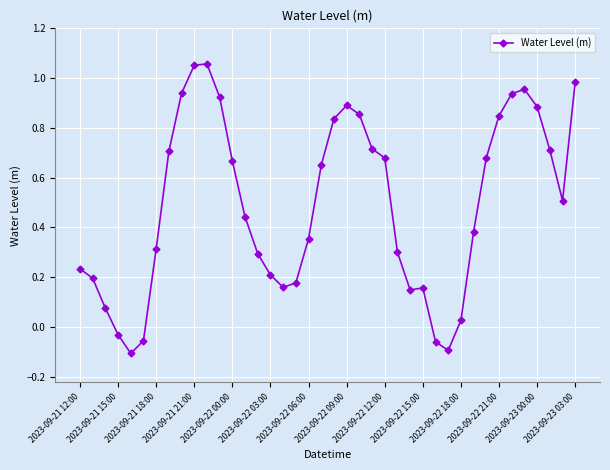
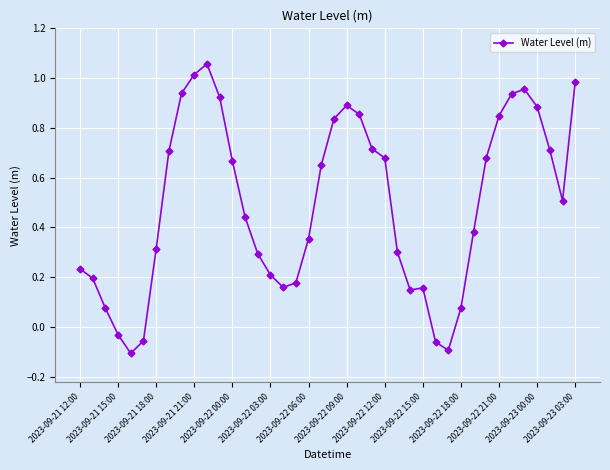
  {
    "2023-09-21 12:00": 0.23,
    "2023-09-21 15:00": -0.03,
    "2023-09-21 18:00": 0.31,
-   "2023-09-21 21:00": 1.05,
+   "2023-09-21 21:00": 1.01,
    "2023-09-22 00:00": 0.67,
    "2023-09-22 03:00": 0.21,
    "2023-09-22 06:00": 0.36,
    "2023-09-22 09:00": 0.89,
    "2023-09-22 12:00": 0.68,
    "2023-09-22 15:00": 0.16,
-   "2023-09-22 18:00": 0.03,
+   "2023-09-22 18:00": 0.08,
    "2023-09-22 21:00": 0.85,
    "2023-09-23 00:00": 0.88,
    "2023-09-23 03:00": 0.99
  }
